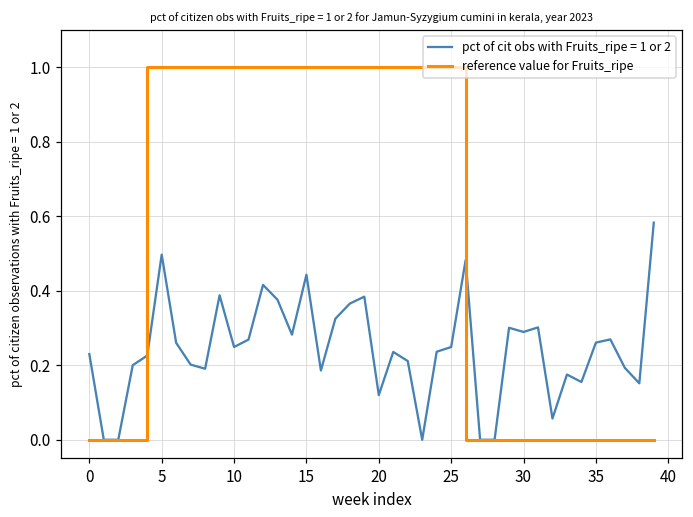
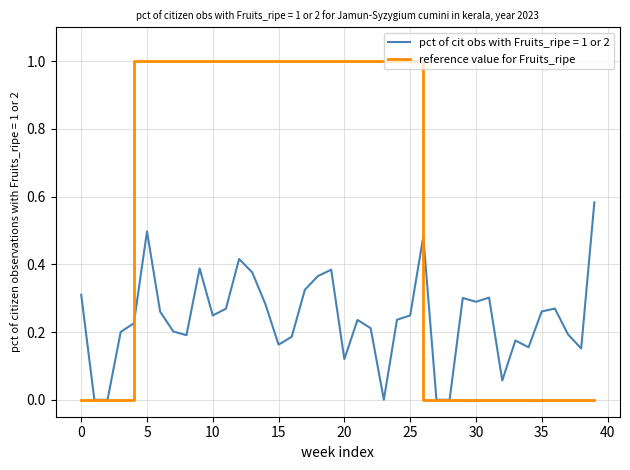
  {
    "pct of cit obs with Fruits_ripe = 1 or 2": {
-     "0": 0.23,
+     "0": 0.31,
      "5": 0.50,
      "10": 0.25,
-     "15": 0.44,
+     "15": 0.16,
      "20": 0.12,
      "25": 0.25,
      "30": 0.29,
      "35": 0.26
    },
    "reference value for Fruits_ripe": {
      "0": 0.00,
      "5": 1.00,
      "10": 1.00,
      "15": 1.00,
      "20": 1.00,
      "30": 0.00,
      "35": 0.00
    }
  }
